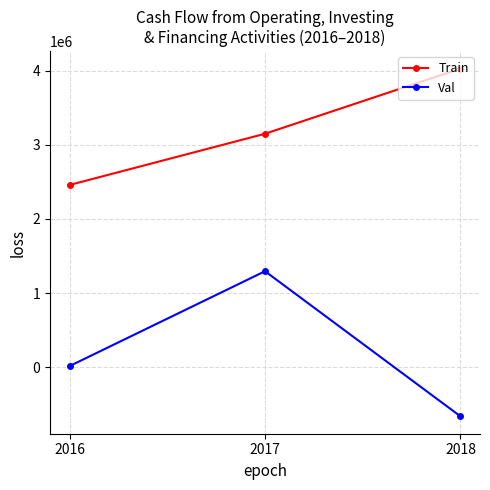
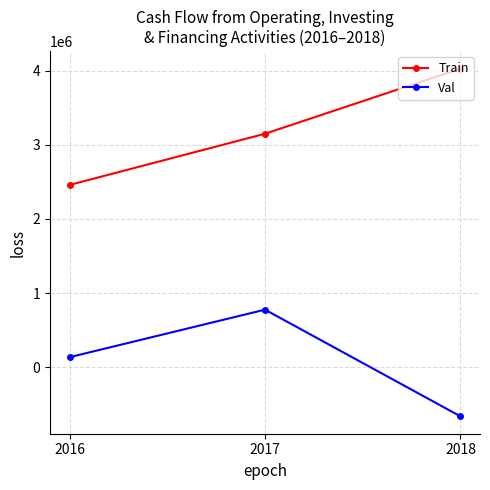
  {
    "Train": {
      "2016": 2500000,
      "2017": 3200000
    },
    "Val": {
-     "2016": 0,
-     "2017": 1300000,
+     "2016": 100000,
+     "2017": 800000,
      "2018": -700000
    }
  }
